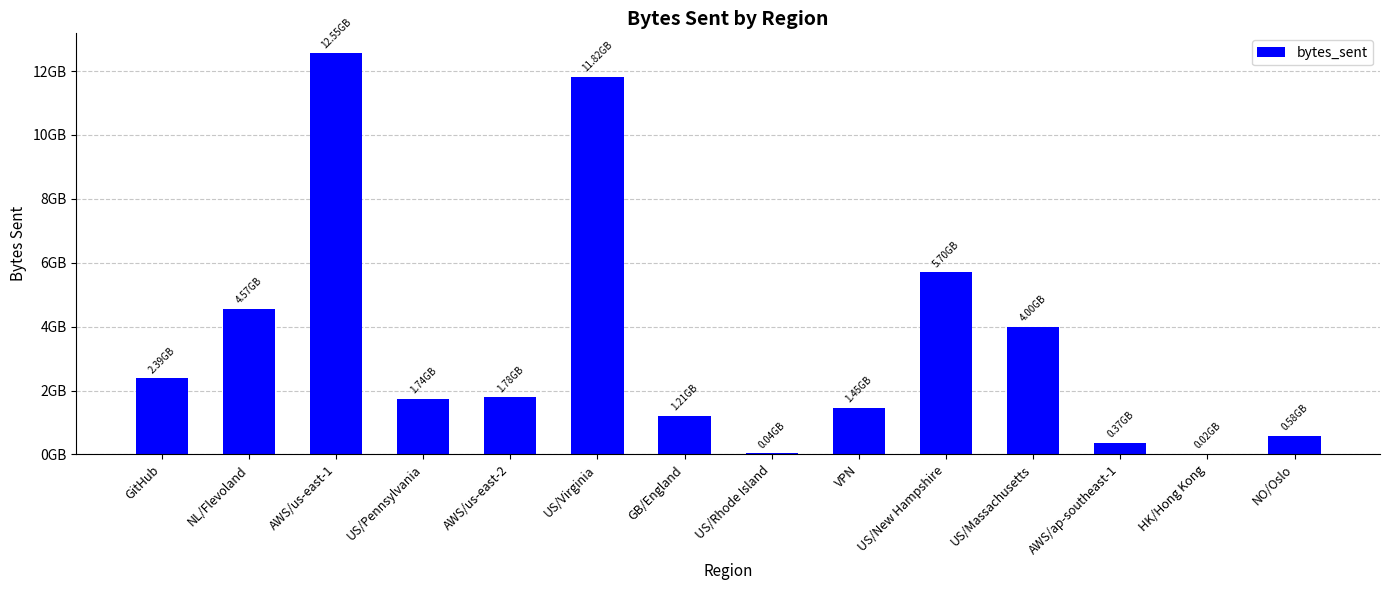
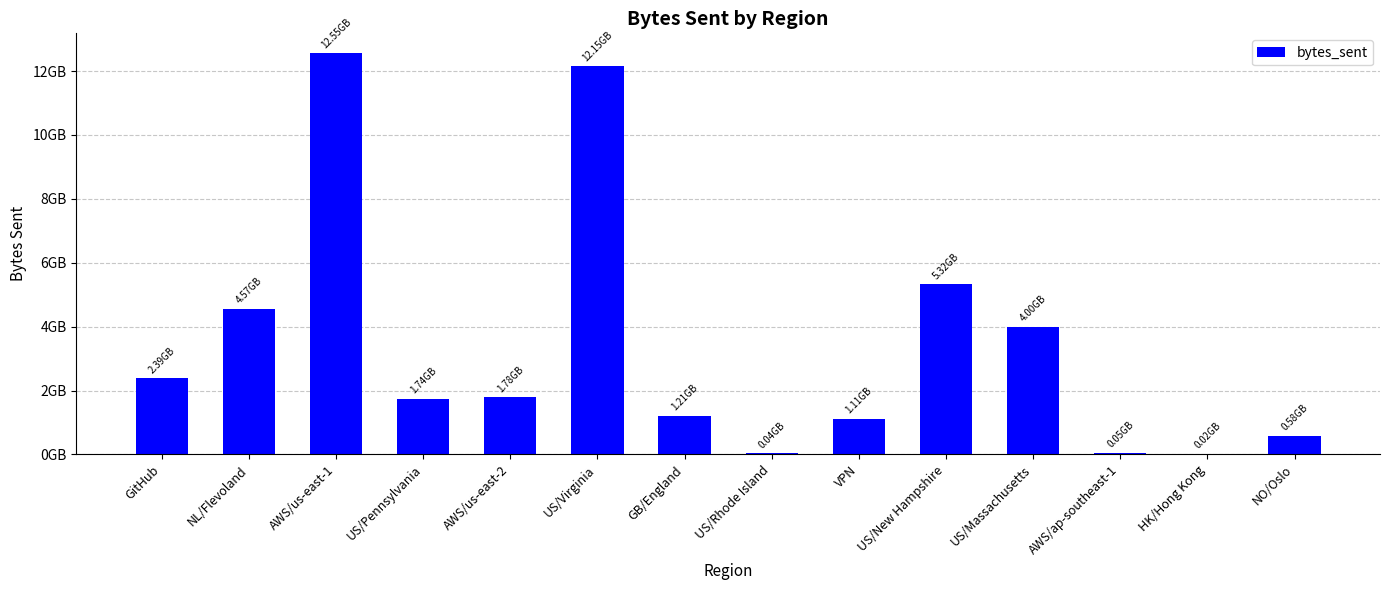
  {
-   "US/Virginia": 11.82,
-   "VPN": 1.45,
-   "US/New Hampshire": 5.70,
-   "AWS/ap-southeast-1": 0.37
+   "US/Virginia": 12.15,
+   "VPN": 1.11,
+   "US/New Hampshire": 5.32,
+   "AWS/ap-southeast-1": 0.05
  }
